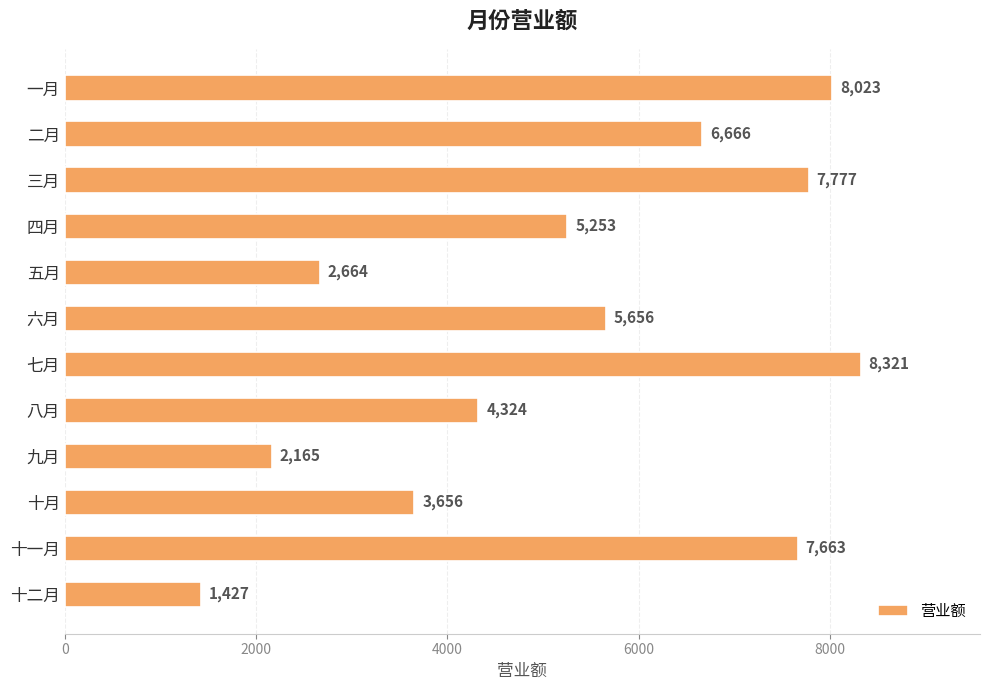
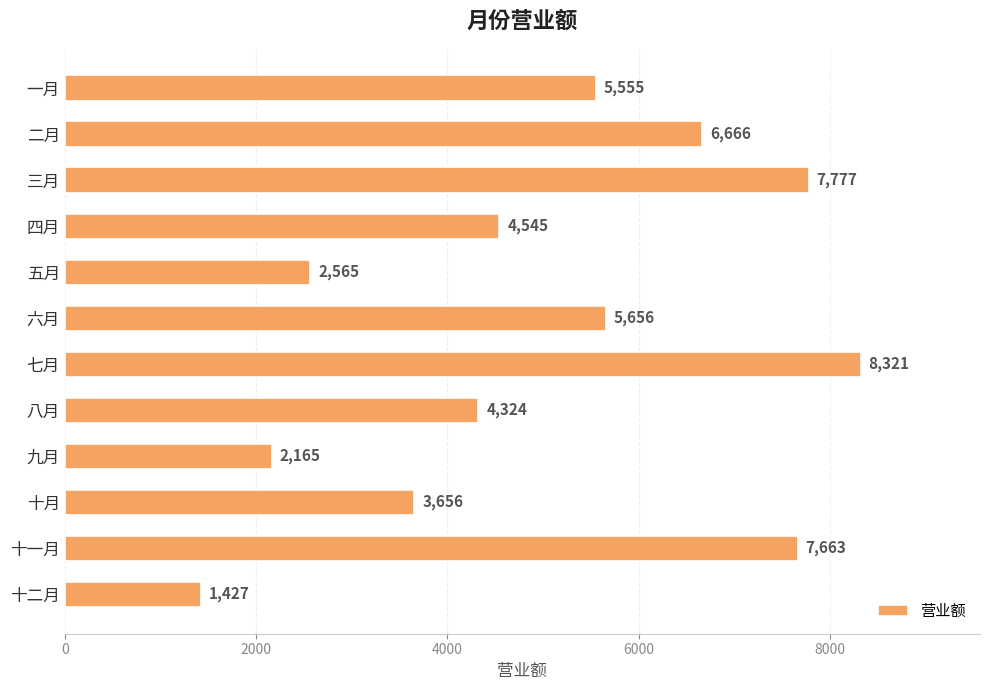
  {
-   "一月": "8,023",
+   "一月": "5,555",
    "二月": "6,666",
    "三月": "7,777",
-   "四月": "5,253",
-   "五月": "2,664",
+   "四月": "4,545",
+   "五月": "2,565",
    "六月": "5,656",
    "七月": "8,321",
    "八月": "4,324",
    "九月": "2,165",
    "十月": "3,656",
    "十一月": "7,663",
    "十二月": "1,427"
  }
